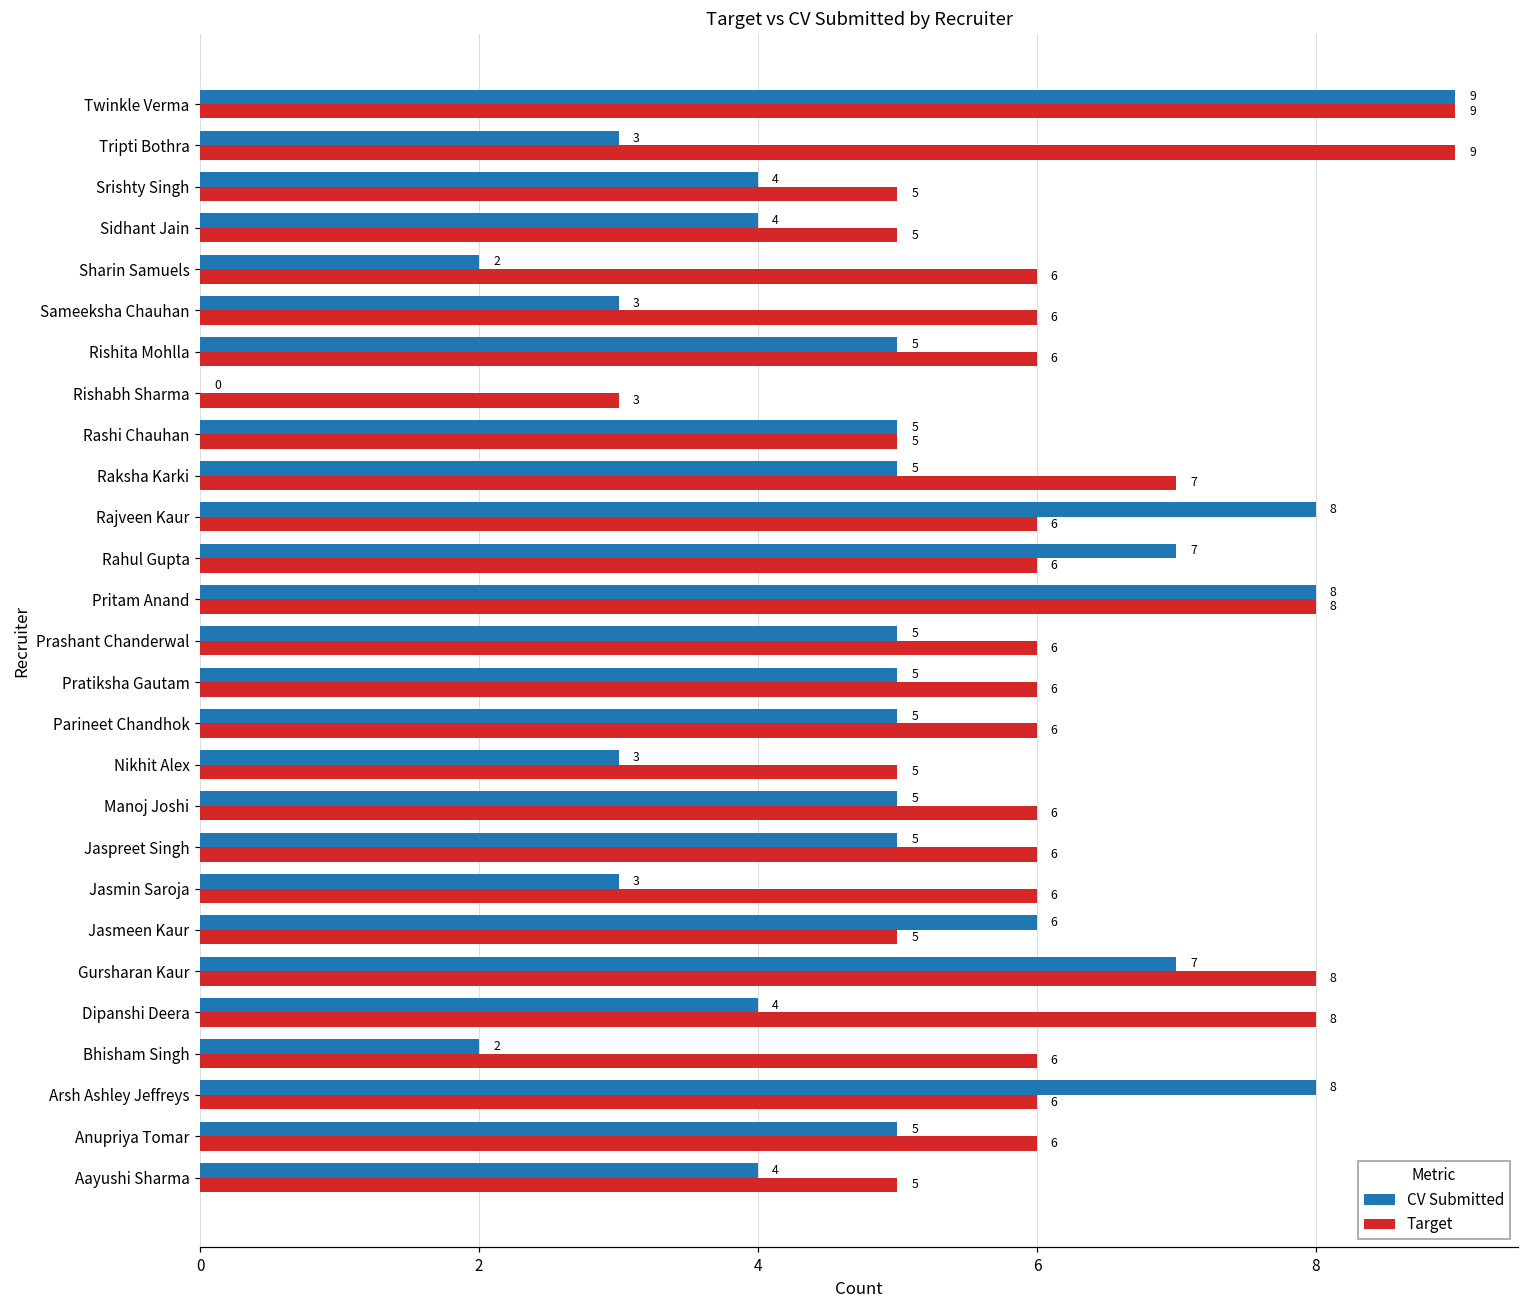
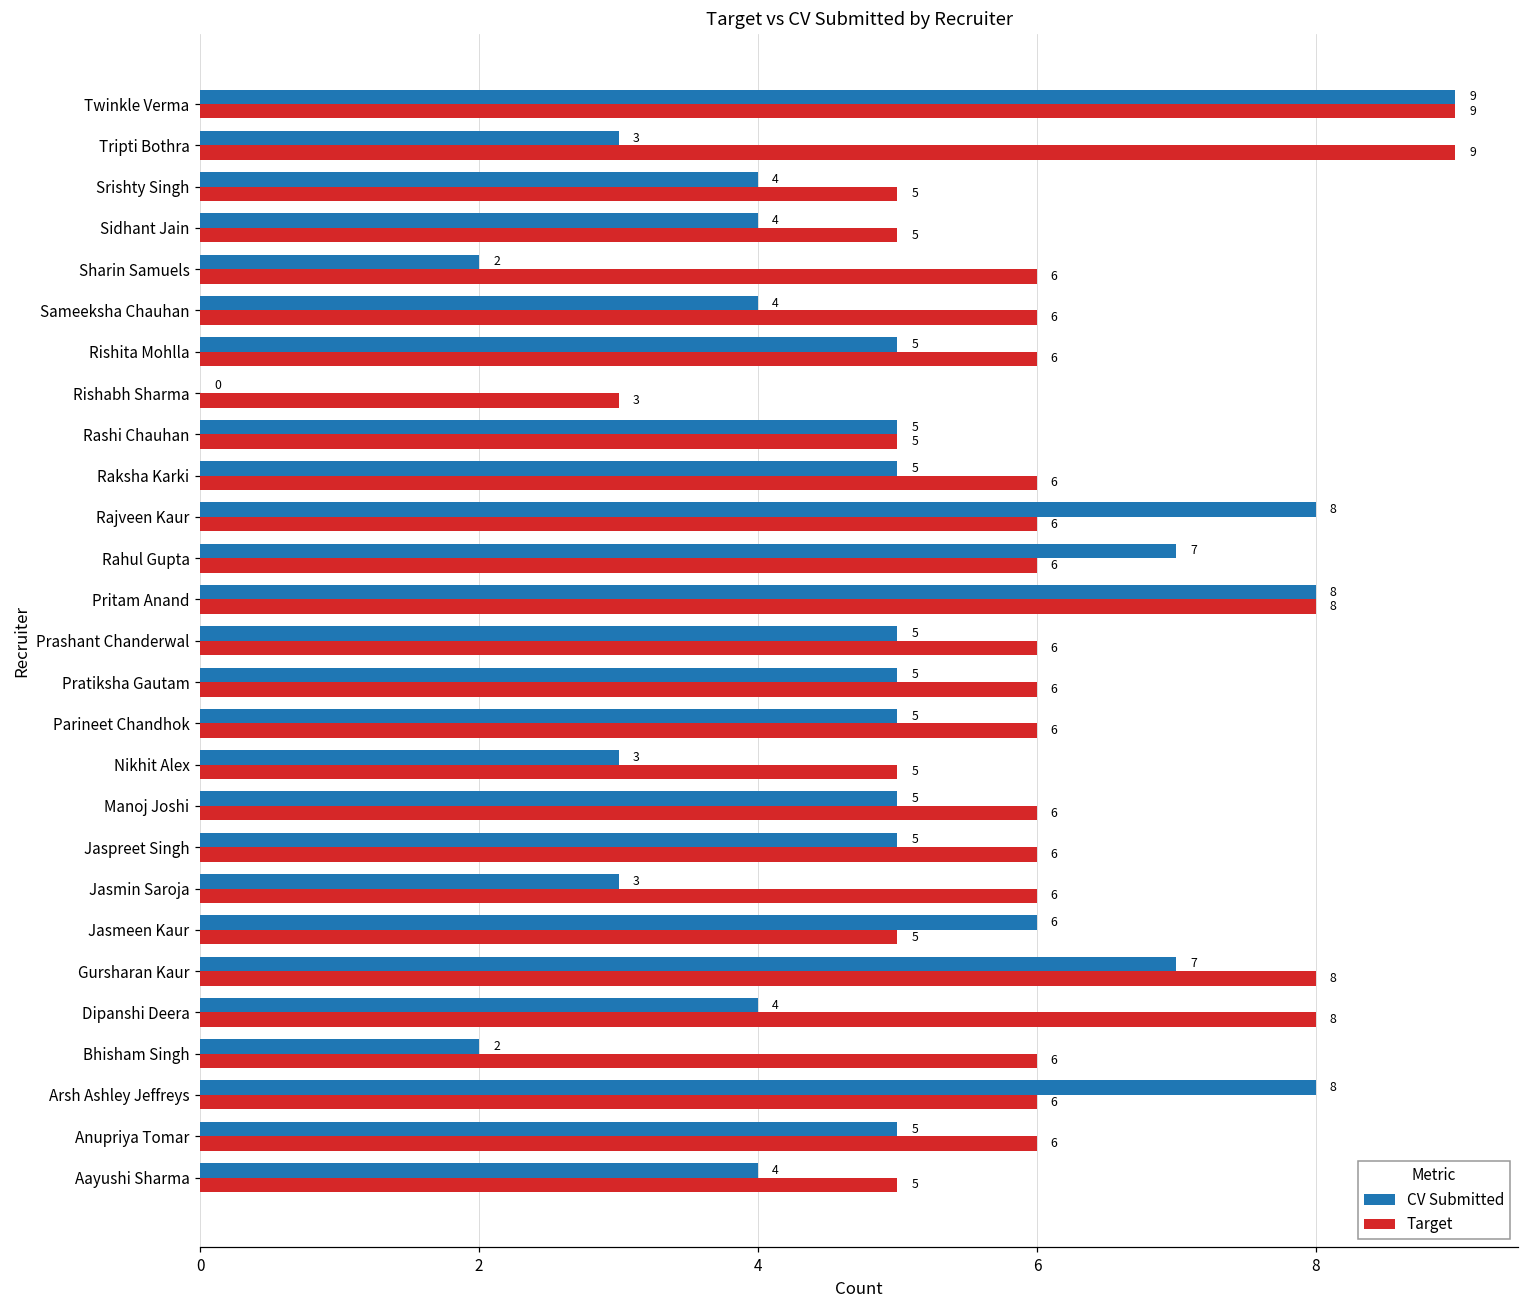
  {
    "CV Submitted": {
      "Twinkle Verma": 9,
      "Tripti Bothra": 3,
      "Srishty Singh": 4,
      "Sidhant Jain": 4,
      "Sharin Samuels": 2,
-     "Sameeksha Chauhan": 3,
+     "Sameeksha Chauhan": 4,
      "Rishita Mohlla": 5,
      "Rishabh Sharma": 0,
      "Rashi Chauhan": 5,
      "Raksha Karki": 5,
      "Rajveen Kaur": 8,
      "Rahul Gupta": 7,
      "Pritam Anand": 8,
      "Prashant Chanderwal": 5,
      "Pratiksha Gautam": 5,
      "Parineet Chandhok": 5,
      "Nikhit Alex": 3,
      "Manoj Joshi": 5,
      "Jaspreet Singh": 5,
      "Jasmin Saroja": 3,
      "Jasmeen Kaur": 6,
      "Gursharan Kaur": 7,
      "Dipanshi Deera": 4,
      "Bhisham Singh": 2,
      "Arsh Ashley Jeffreys": 8,
      "Anupriya Tomar": 5,
      "Aayushi Sharma": 4
    },
    "Target": {
      "Twinkle Verma": 9,
      "Tripti Bothra": 9,
      "Srishty Singh": 5,
      "Sidhant Jain": 5,
      "Sharin Samuels": 6,
      "Sameeksha Chauhan": 6,
      "Rishita Mohlla": 6,
      "Rishabh Sharma": 3,
      "Rashi Chauhan": 5,
-     "Raksha Karki": 7,
+     "Raksha Karki": 6,
      "Rajveen Kaur": 6,
      "Rahul Gupta": 6,
      "Pritam Anand": 8,
      "Prashant Chanderwal": 6,
      "Pratiksha Gautam": 6,
      "Parineet Chandhok": 6,
      "Nikhit Alex": 5,
      "Manoj Joshi": 6,
      "Jaspreet Singh": 6,
      "Jasmin Saroja": 6,
      "Jasmeen Kaur": 5,
      "Gursharan Kaur": 8,
      "Dipanshi Deera": 8,
      "Bhisham Singh": 6,
      "Arsh Ashley Jeffreys": 6,
      "Anupriya Tomar": 6,
      "Aayushi Sharma": 5
    }
  }
